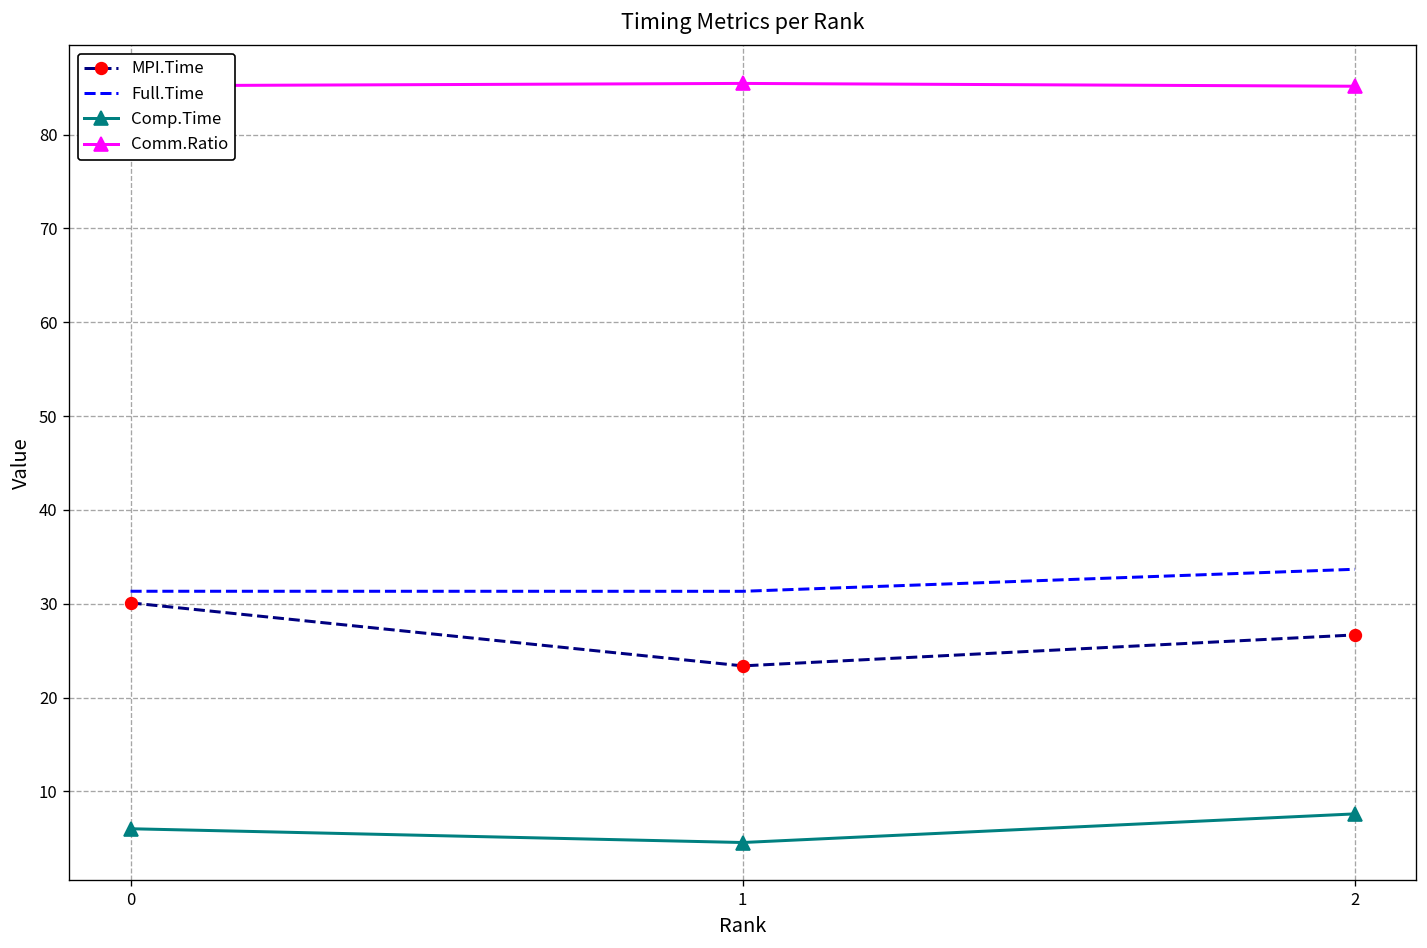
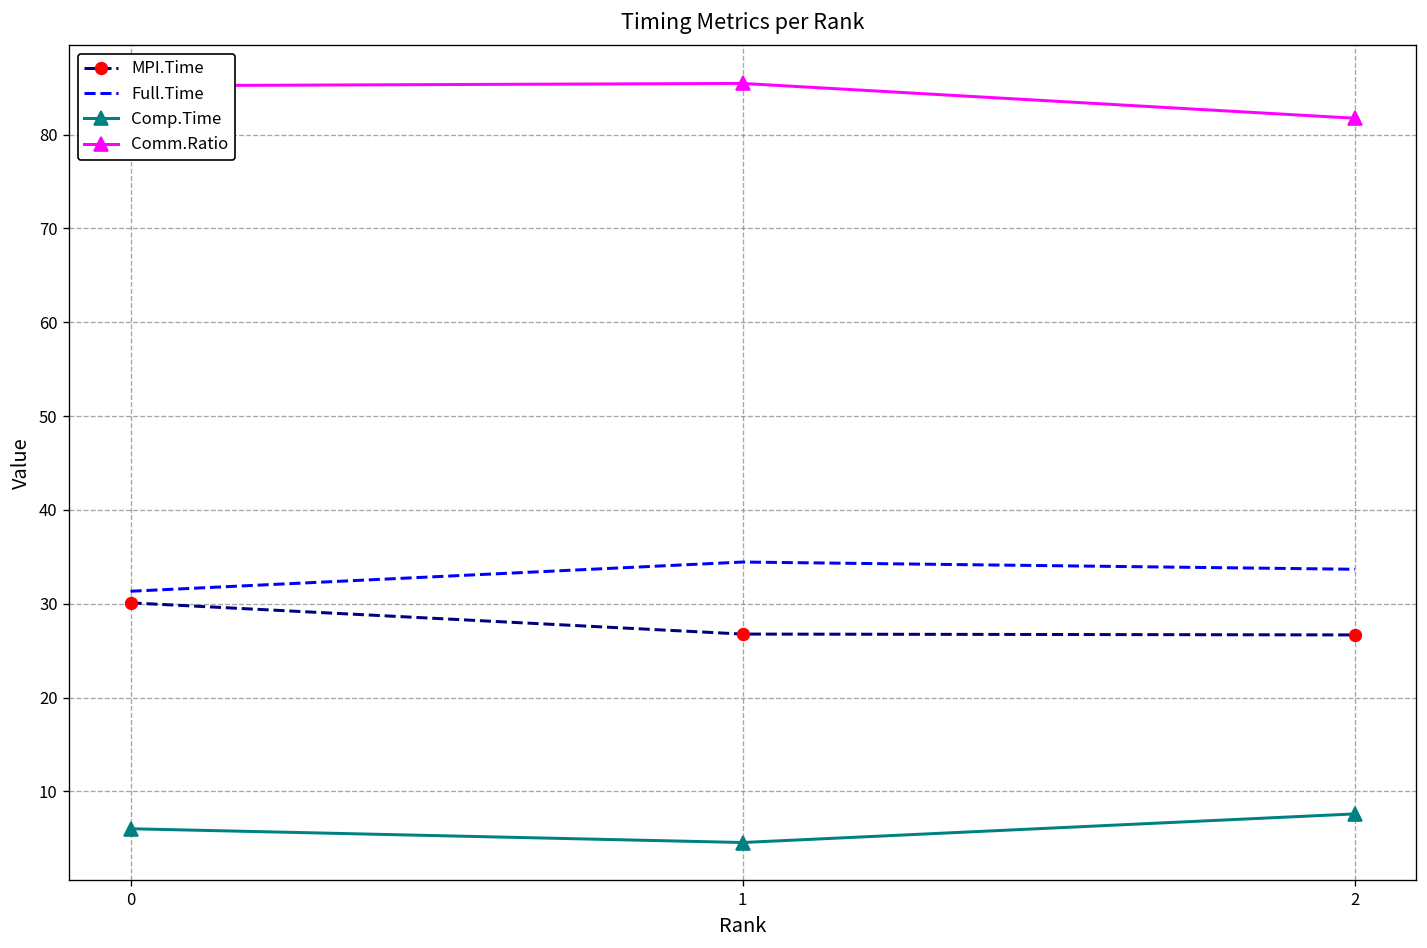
  {
    "MPI.Time": {
      "0": 30,
-     "1": 23,
+     "1": 27,
      "2": 27
    },
    "Full.Time": {
      "0": 31,
-     "1": 31,
+     "1": 34,
      "2": 34
    },
    "Comp.Time": {
      "0": 6,
      "1": 5,
      "2": 8
    },
    "Comm.Ratio": {
      "1": 85,
-     "2": 85
+     "2": 82
    }
  }
